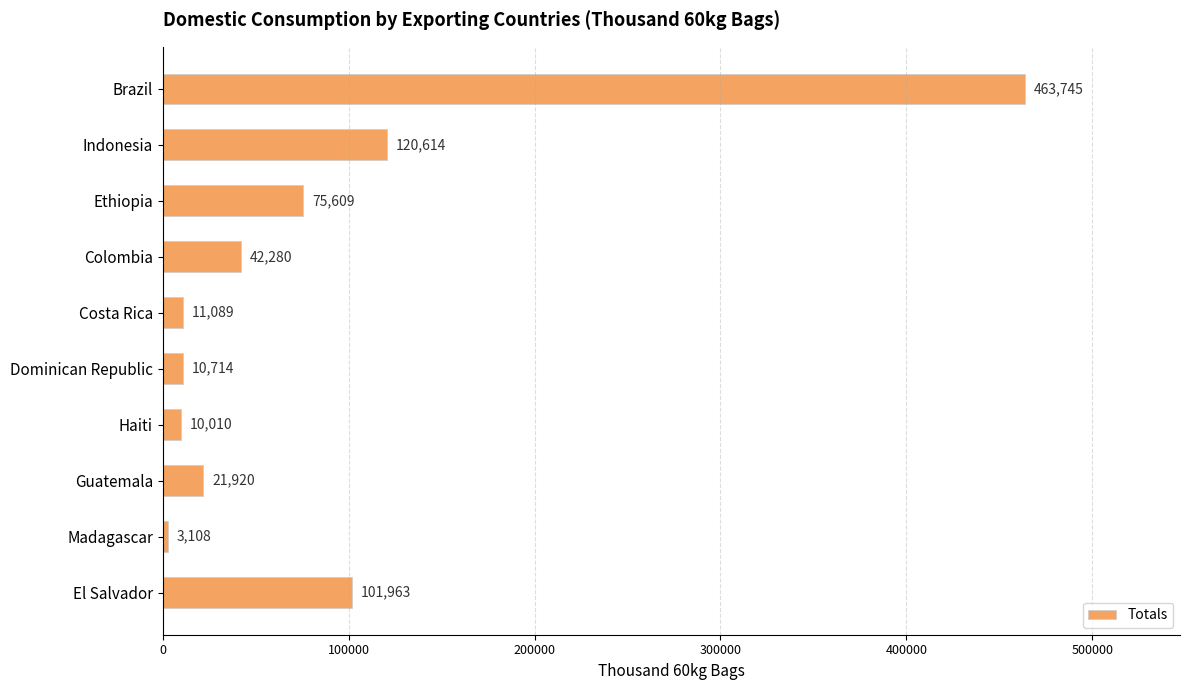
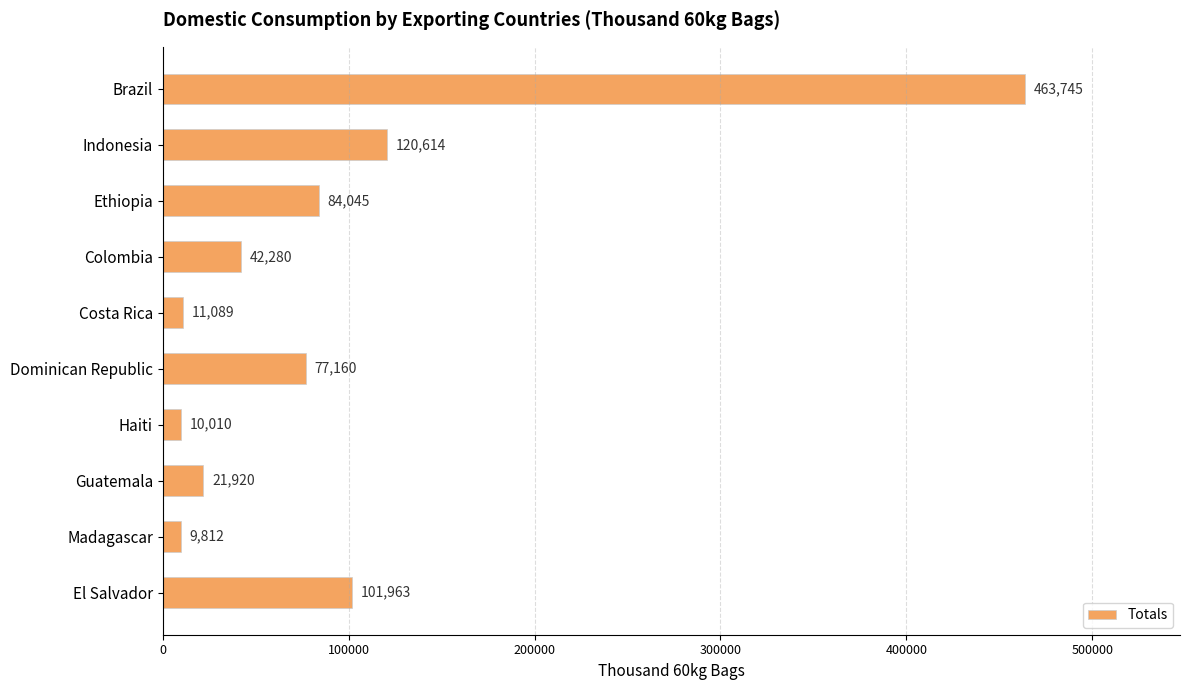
  {
    "Brazil": "463,745",
    "Indonesia": "120,614",
-   "Ethiopia": "75,609",
+   "Ethiopia": "84,045",
    "Colombia": "42,280",
    "Costa Rica": "11,089",
-   "Dominican Republic": "10,714",
+   "Dominican Republic": "77,160",
    "Haiti": "10,010",
    "Guatemala": "21,920",
-   "Madagascar": "3,108",
+   "Madagascar": "9,812",
    "El Salvador": "101,963"
  }
